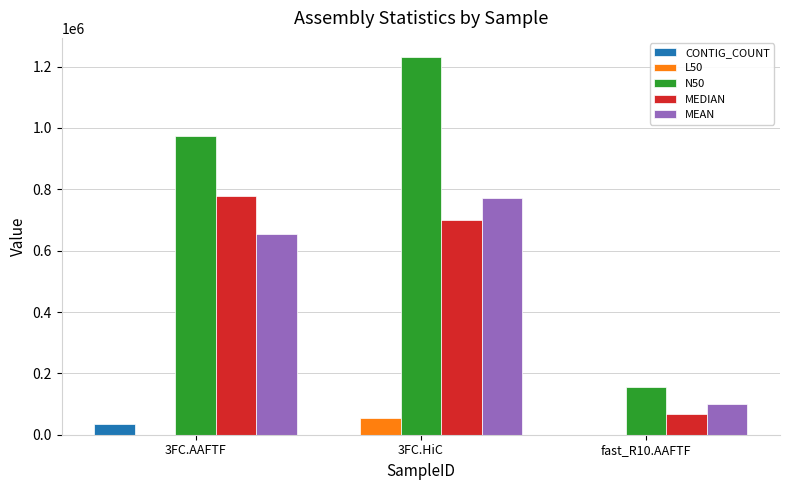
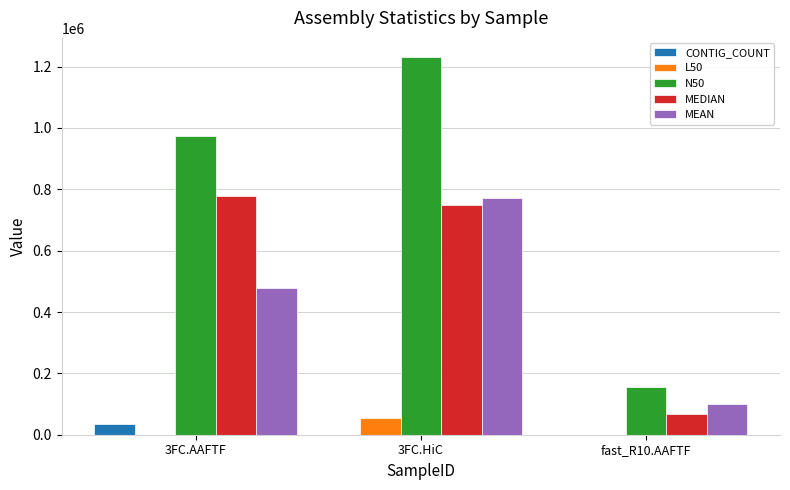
  {
    "CONTIG_COUNT": {
      "3FC.AAFTF": 40000
    },
    "L50": {
      "3FC.HiC": 50000
    },
    "N50": {
      "3FC.AAFTF": 970000,
      "3FC.HiC": 1230000,
      "fast_R10.AAFTF": 150000
    },
    "MEDIAN": {
      "3FC.AAFTF": 780000,
-     "3FC.HiC": 700000,
+     "3FC.HiC": 750000,
      "fast_R10.AAFTF": 70000
    },
    "MEAN": {
-     "3FC.AAFTF": 650000,
+     "3FC.AAFTF": 480000,
      "3FC.HiC": 770000,
      "fast_R10.AAFTF": 100000
    }
  }
